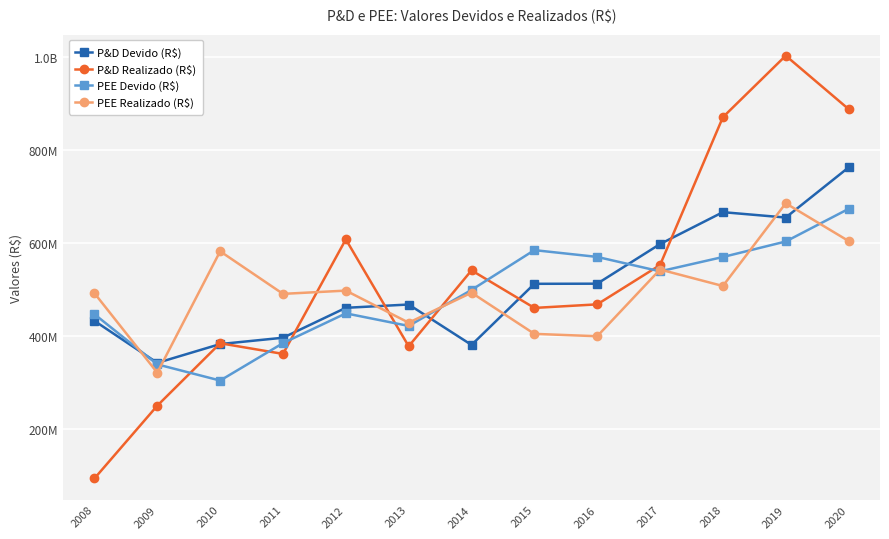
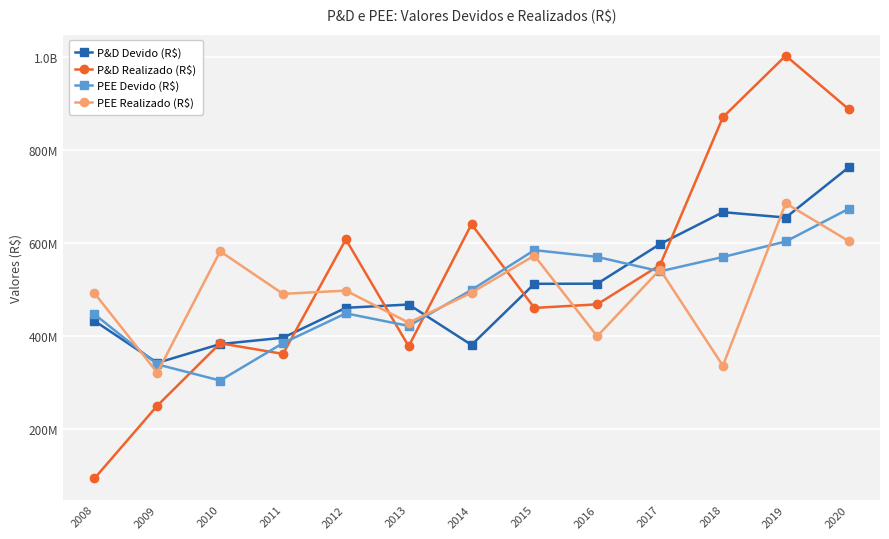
  {
    "P&D Devido (R$)": {
      "2008": 430000000,
      "2011": 400000000,
      "2012": 460000000,
      "2013": 470000000,
      "2014": 380000000,
      "2015": 510000000,
      "2016": 510000000,
      "2017": 600000000,
      "2018": 670000000,
      "2019": 660000000,
      "2020": 760000000
    },
    "P&D Realizado (R$)": {
      "2008": 90000000,
      "2009": 250000000,
      "2011": 360000000,
      "2012": 610000000,
      "2013": 380000000,
-     "2014": 540000000,
+     "2014": 640000000,
      "2015": 460000000,
      "2016": 470000000,
      "2017": 550000000,
      "2018": 870000000,
      "2019": 1000000000,
      "2020": 890000000
    },
    "PEE Devido (R$)": {
      "2008": 450000000,
      "2010": 310000000,
      "2011": 390000000,
      "2012": 450000000,
      "2013": 420000000,
      "2014": 500000000,
      "2015": 590000000,
      "2016": 570000000,
      "2018": 570000000,
      "2019": 600000000,
      "2020": 670000000
    },
    "PEE Realizado (R$)": {
      "2008": 490000000,
      "2009": 320000000,
      "2010": 580000000,
      "2011": 490000000,
      "2012": 500000000,
      "2013": 430000000,
      "2014": 490000000,
-     "2015": 410000000,
+     "2015": 570000000,
      "2016": 400000000,
-     "2018": 510000000,
+     "2018": 340000000,
      "2019": 690000000,
      "2020": 610000000
    }
  }
